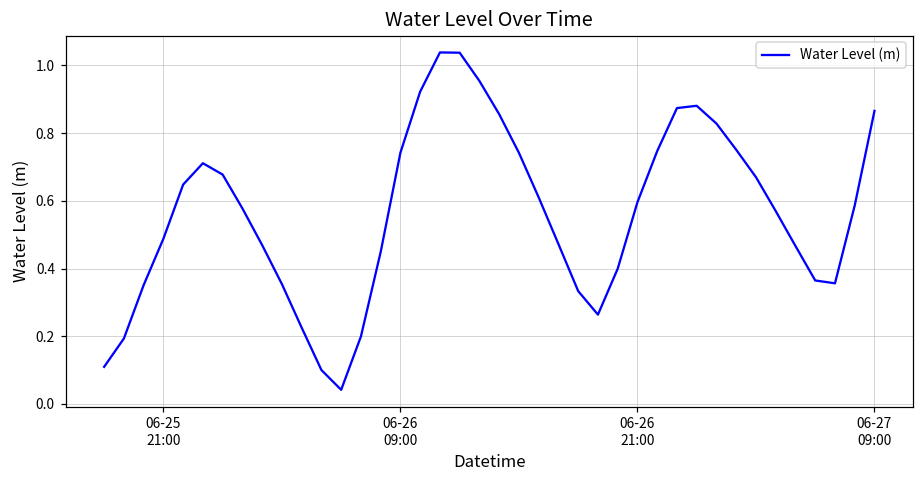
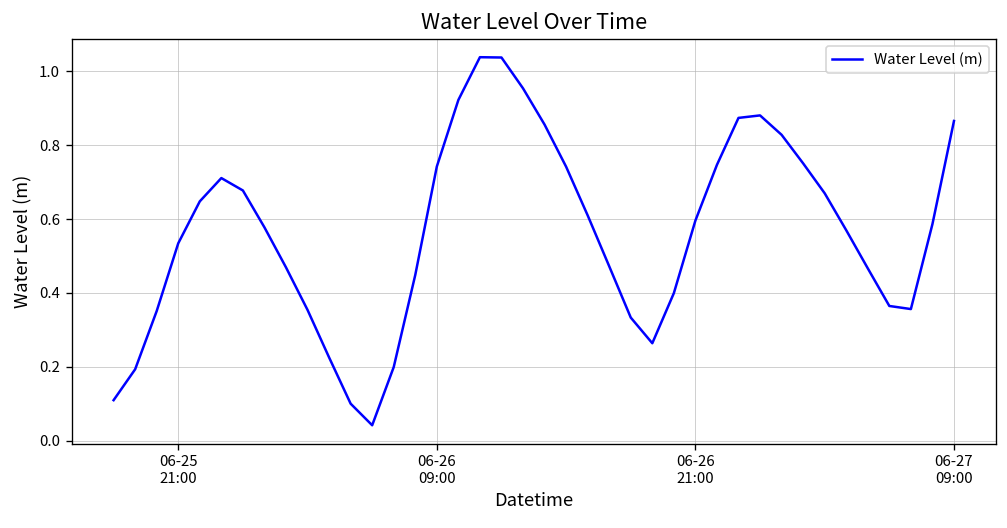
  {
-   "06-25 21:00": 0.49,
+   "06-25 21:00": 0.53,
    "06-26 09:00": 0.74,
    "06-26 21:00": 0.60,
    "06-27 09:00": 0.87
  }
